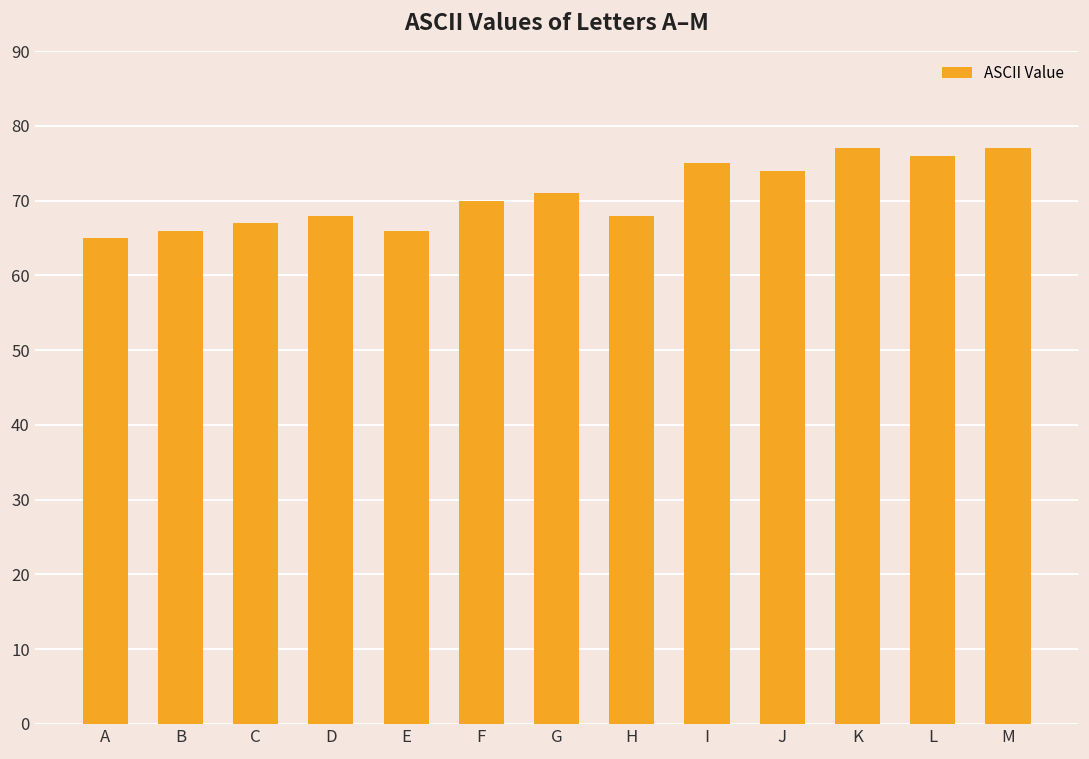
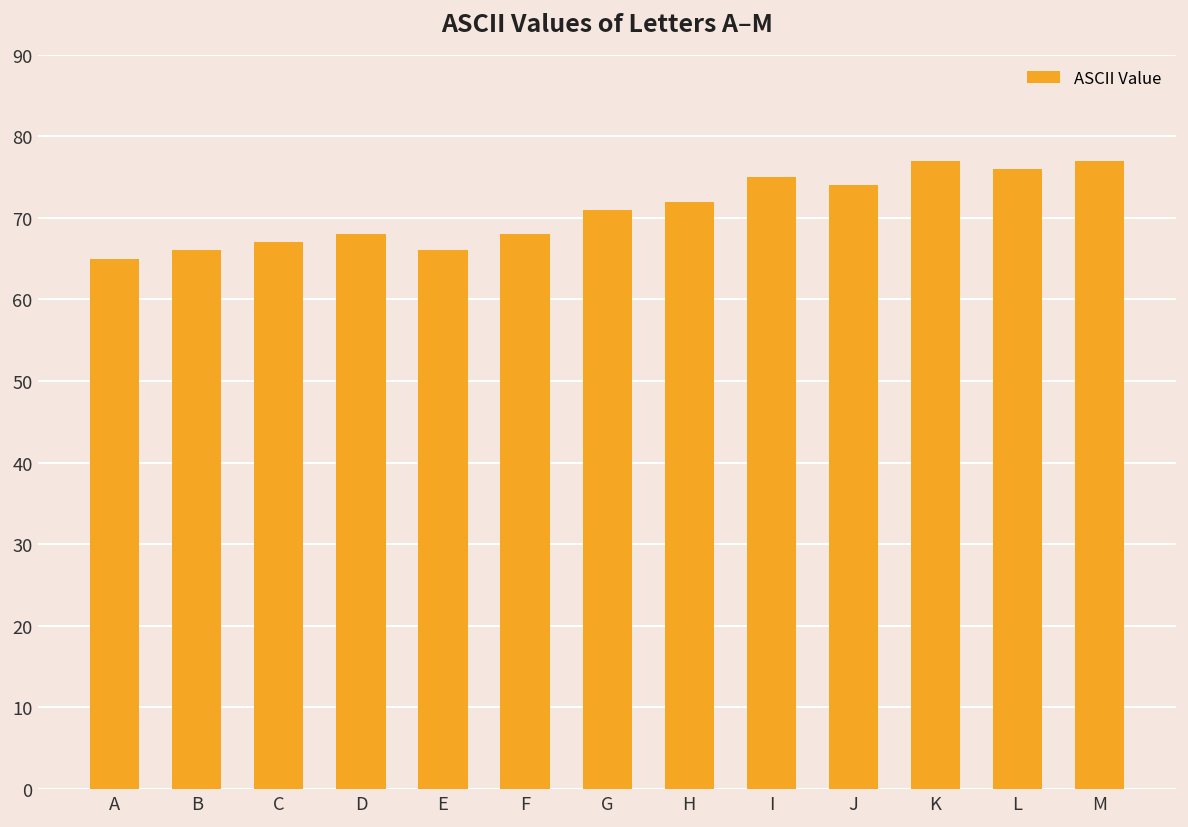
  {
    "A": 65,
    "B": 66,
    "C": 67,
    "D": 68,
    "E": 66,
-   "F": 70,
+   "F": 68,
    "G": 71,
-   "H": 68,
+   "H": 72,
    "I": 75,
    "J": 74,
    "K": 77,
    "L": 76,
    "M": 77
  }
